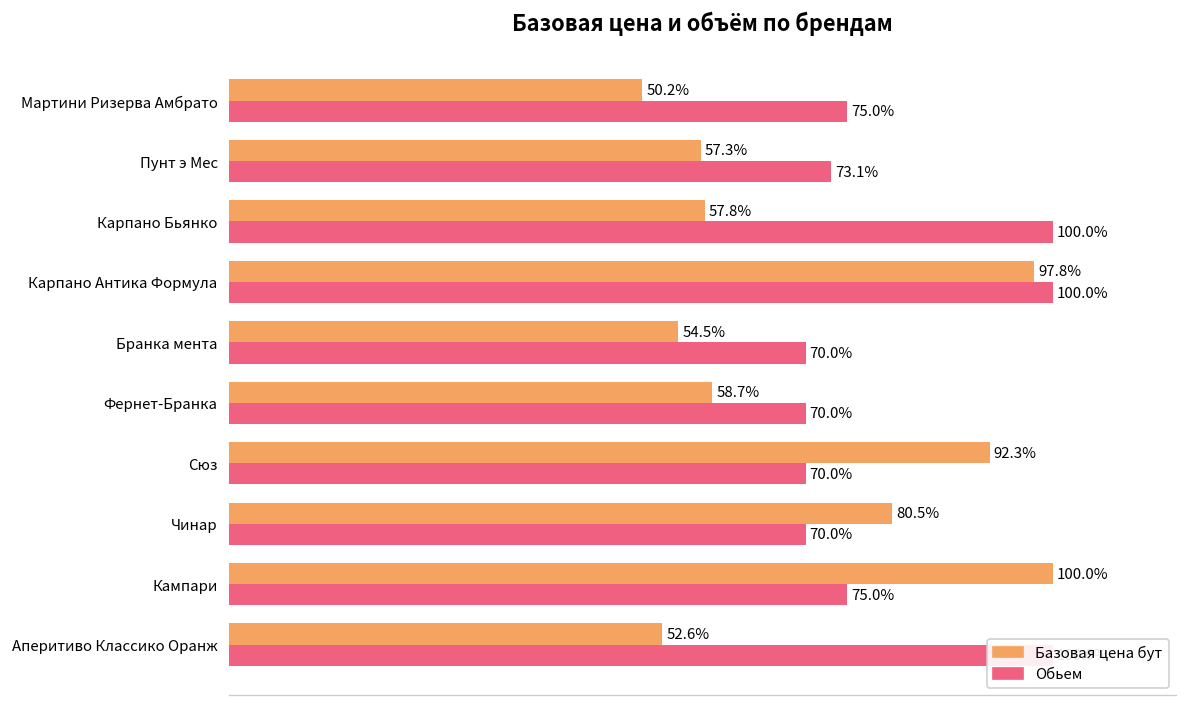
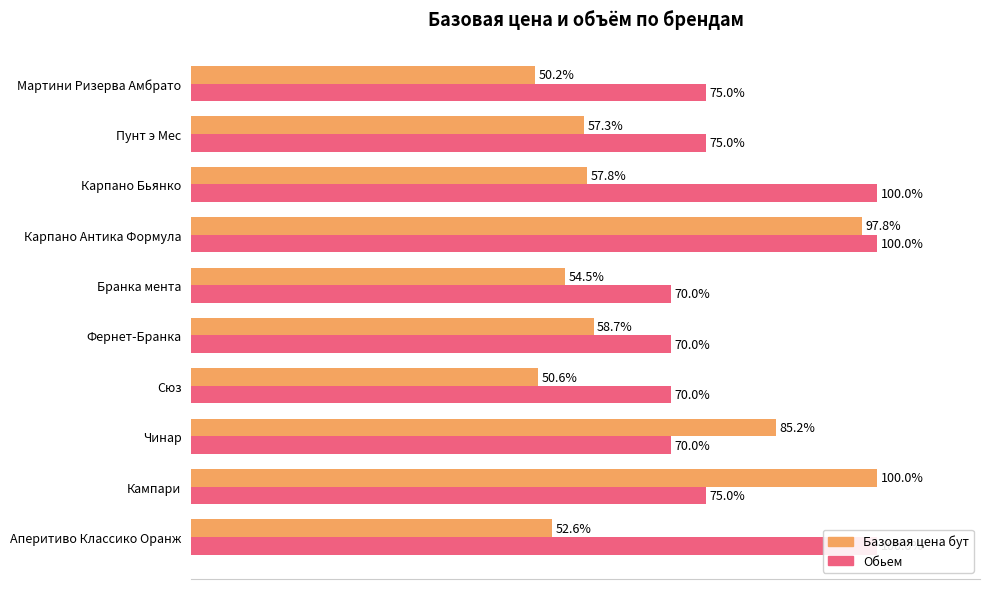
  {
    "Базовая цена бут": {
      "Мартини Ризерва Амбрато": "50.2%",
      "Пунт э Мес": "57.3%",
      "Карпано Бьянко": "57.8%",
      "Карпано Антика Формула": "97.8%",
      "Бранка мента": "54.5%",
      "Фернет-Бранка": "58.7%",
-     "Сюз": "92.3%",
-     "Чинар": "80.5%",
+     "Сюз": "50.6%",
+     "Чинар": "85.2%",
      "Кампари": "100.0%",
      "Аперитиво Классико Оранж": "52.6%"
    },
    "Обьем": {
      "Мартини Ризерва Амбрато": "75.0%",
-     "Пунт э Мес": "73.1%",
+     "Пунт э Мес": "75.0%",
      "Карпано Бьянко": "100.0%",
      "Карпано Антика Формула": "100.0%",
      "Бранка мента": "70.0%",
      "Фернет-Бранка": "70.0%",
      "Сюз": "70.0%",
      "Чинар": "70.0%",
      "Кампари": "75.0%"
    }
  }
